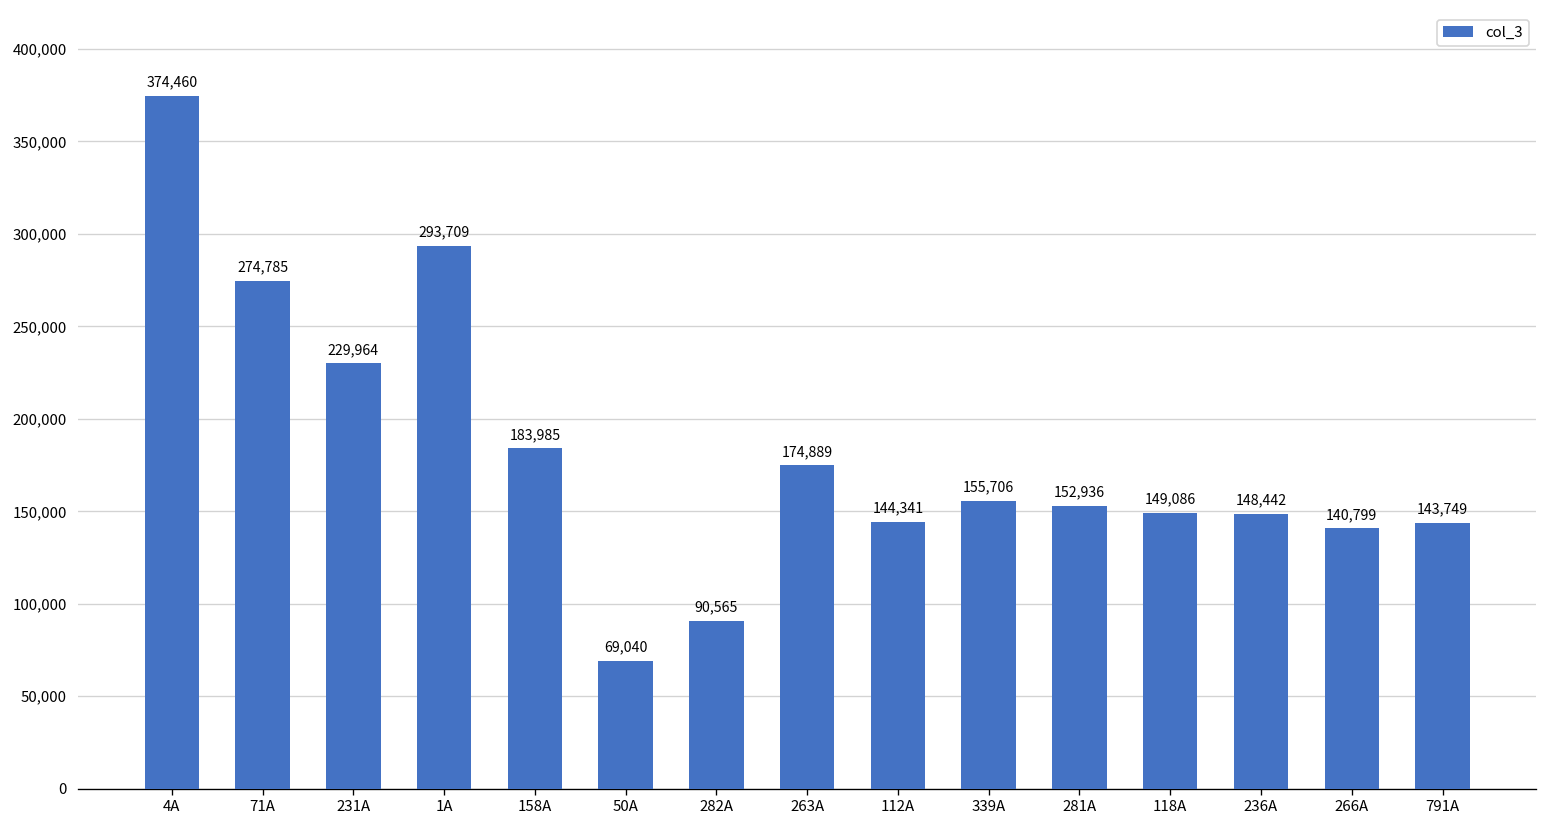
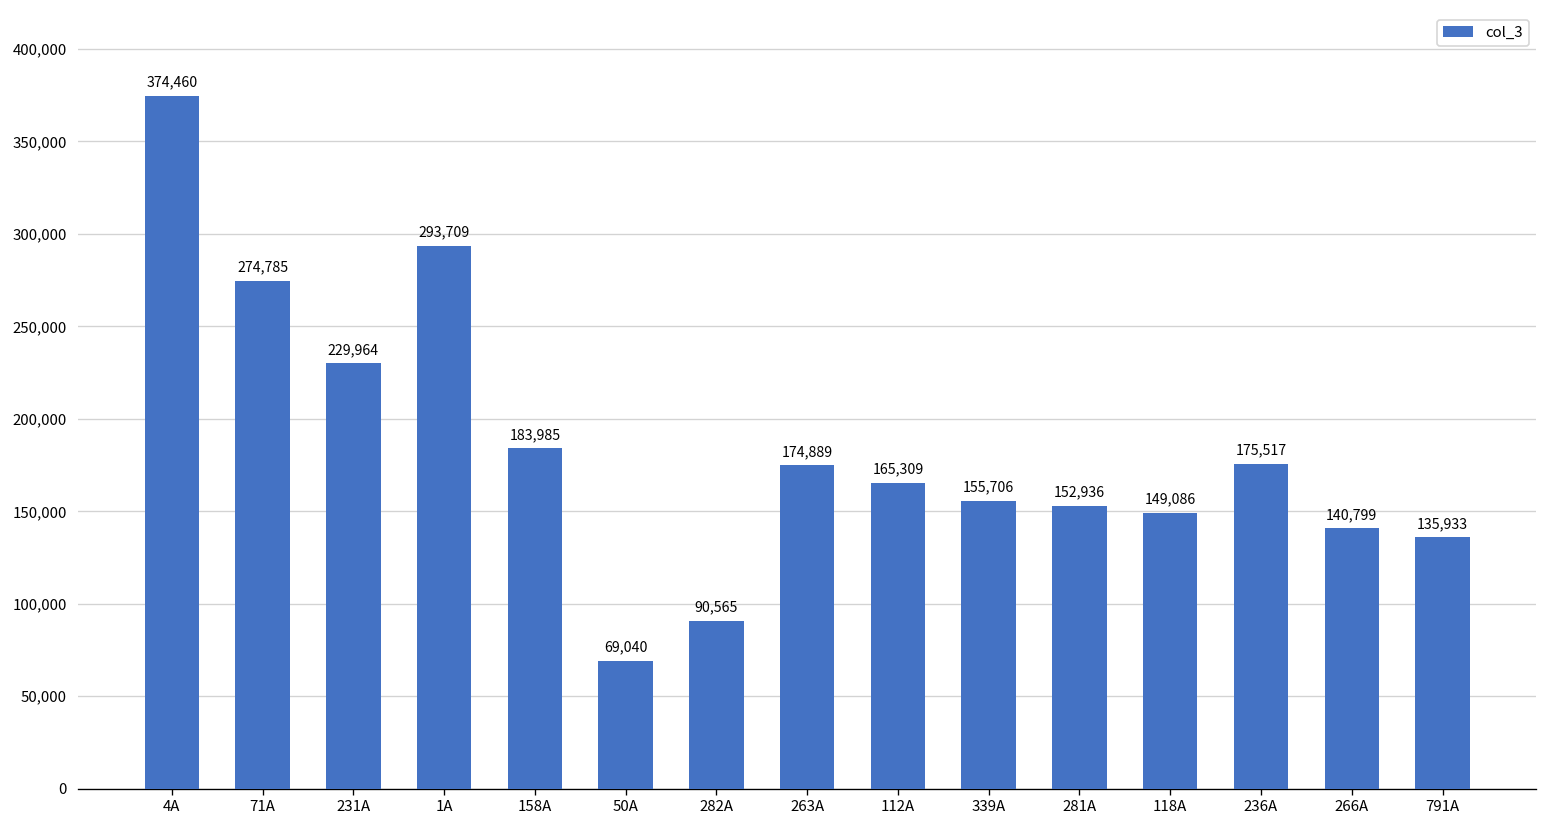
  {
    "4A": "374,460",
    "71A": "274,785",
    "231A": "229,964",
    "1A": "293,709",
    "158A": "183,985",
    "50A": "69,040",
    "282A": "90,565",
    "263A": "174,889",
-   "112A": "144,341",
+   "112A": "165,309",
    "339A": "155,706",
    "281A": "152,936",
    "118A": "149,086",
-   "236A": "148,442",
+   "236A": "175,517",
    "266A": "140,799",
-   "791A": "143,749"
+   "791A": "135,933"
  }
